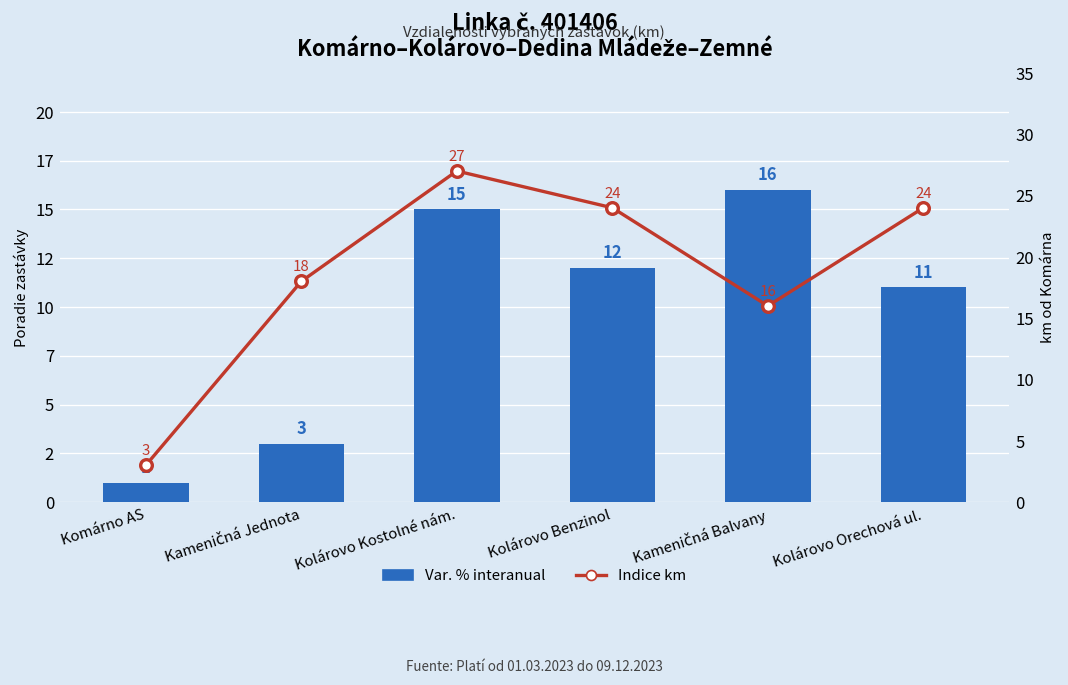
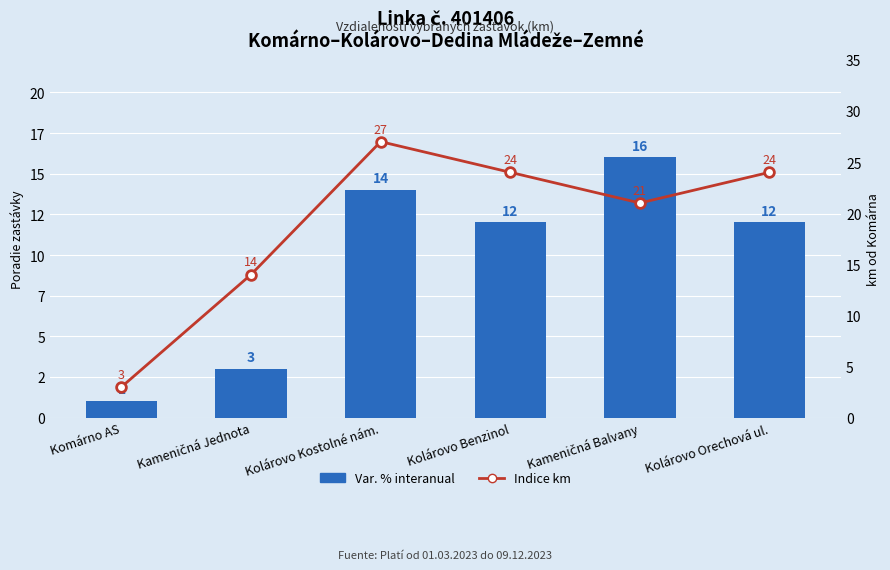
  {
    "Var. % interanual": {
      "Kameničná Jednota": 3,
-     "Kolárovo Kostolné nám.": 15,
+     "Kolárovo Kostolné nám.": 14,
      "Kolárovo Benzinol": 12,
      "Kameničná Balvany": 16,
-     "Kolárovo Orechová ul.": 11
+     "Kolárovo Orechová ul.": 12
    },
    "Indice km": {
      "Komárno AS": 3,
-     "Kameničná Jednota": 18,
+     "Kameničná Jednota": 14,
      "Kolárovo Kostolné nám.": 27,
      "Kolárovo Benzinol": 24,
-     "Kameničná Balvany": 16,
+     "Kameničná Balvany": 21,
      "Kolárovo Orechová ul.": 24
    }
  }
